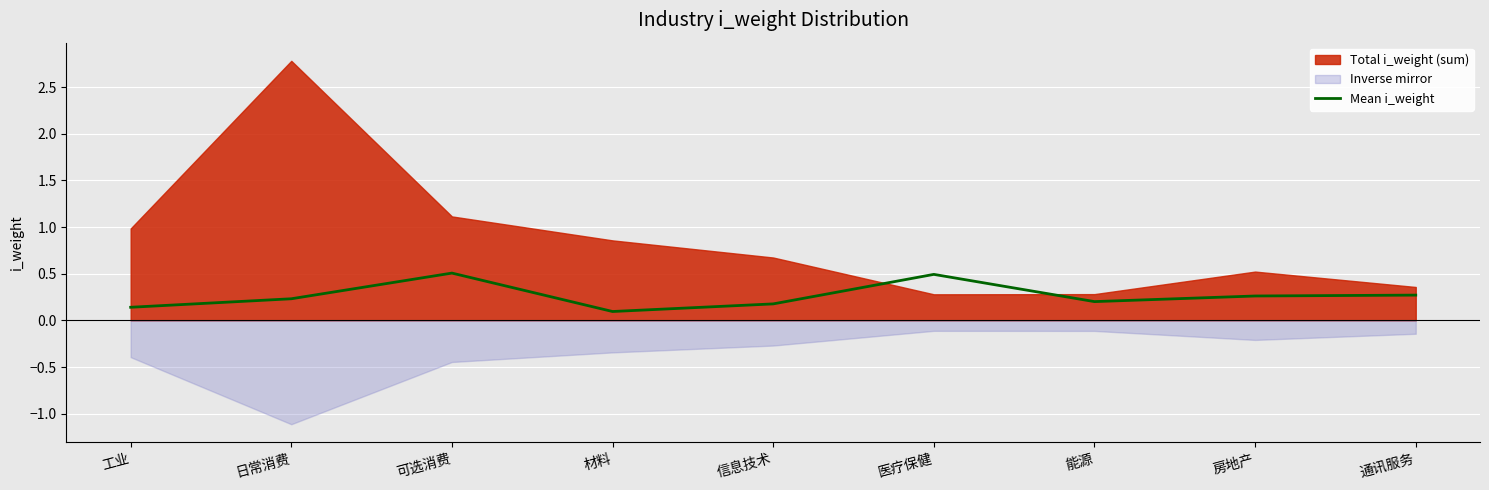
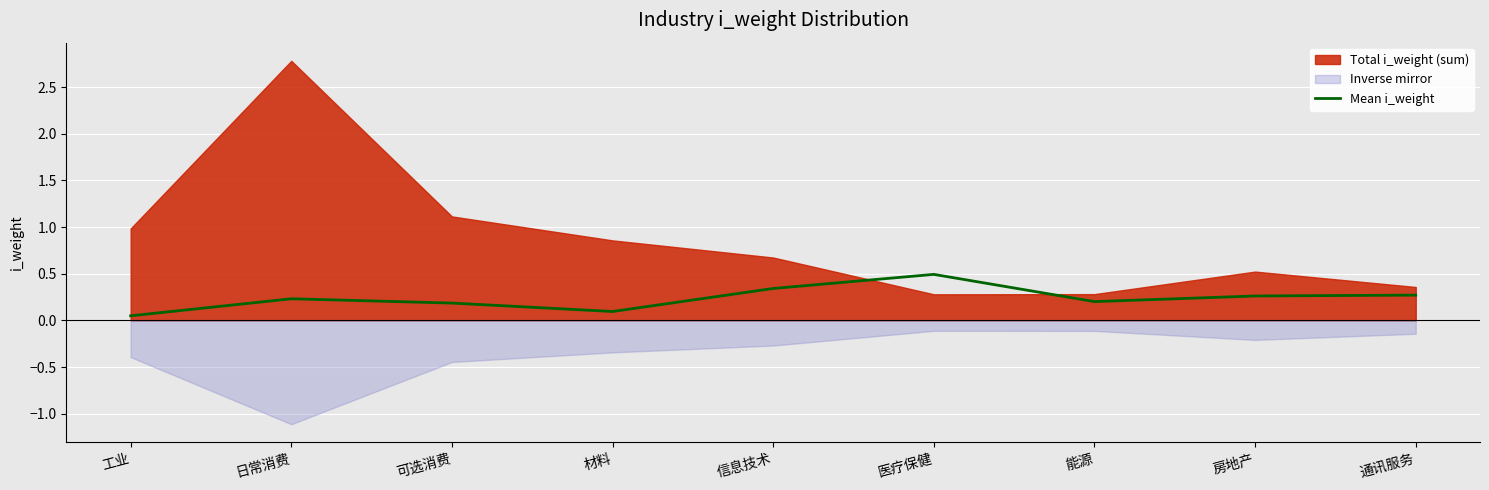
  {
    "Mean i_weight": {
-     "工业": 0.1,
+     "工业": 0.0,
      "日常消费": 0.2,
-     "可选消费": 0.5,
+     "可选消费": 0.2,
      "材料": 0.1,
-     "信息技术": 0.2,
+     "信息技术": 0.3,
      "医疗保健": 0.5,
      "能源": 0.2,
      "房地产": 0.3,
      "通讯服务": 0.3
    },
    "Total i_weight (sum)": {
      "工业": 1.0,
      "日常消费": 2.8,
      "可选消费": 1.1,
      "材料": 0.9,
      "信息技术": 0.7,
      "医疗保健": 0.3,
      "能源": 0.3,
      "房地产": 0.5,
      "通讯服务": 0.4
    }
  }
